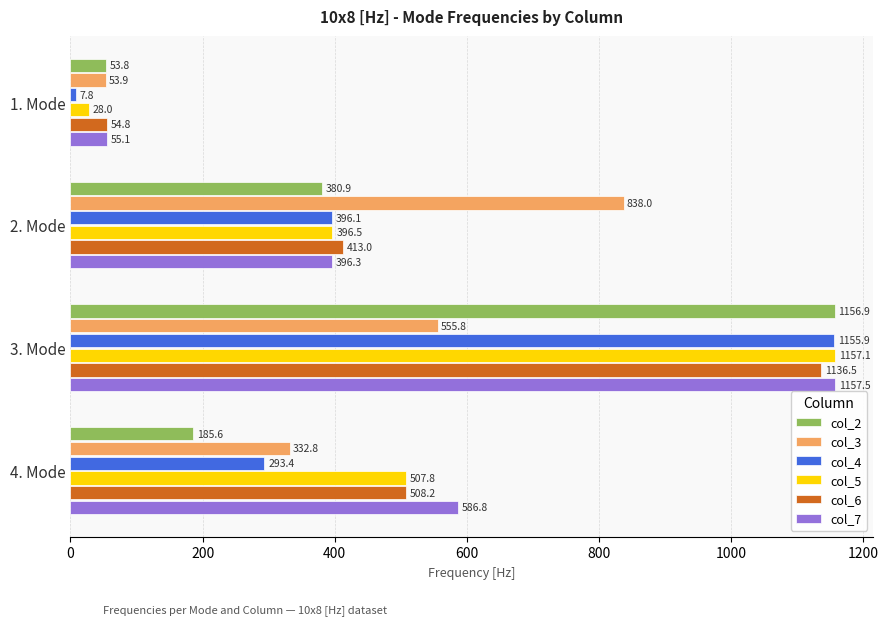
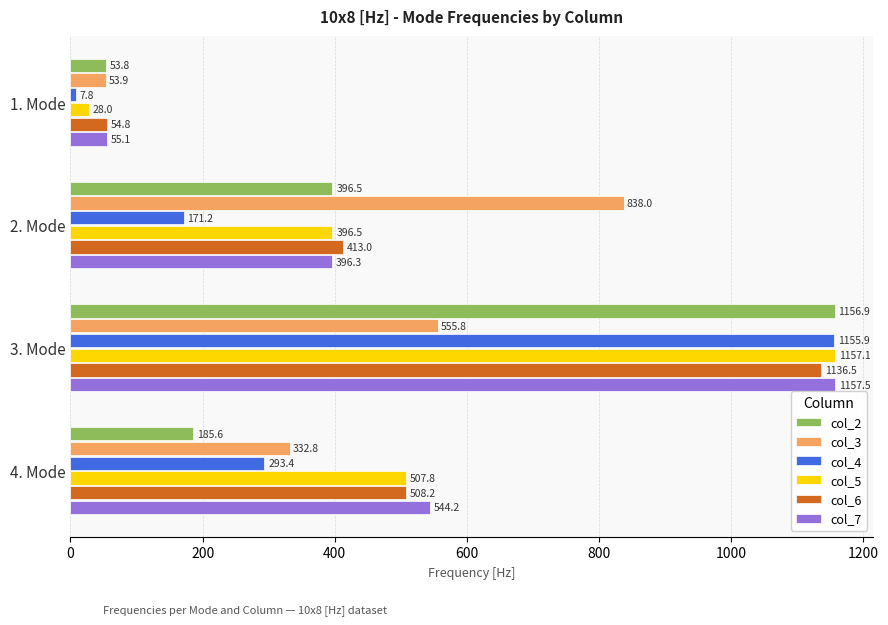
  {
    "col_2": {
      "1. Mode": 53.8,
-     "2. Mode": 380.9,
+     "2. Mode": 396.5,
      "3. Mode": 1156.9,
      "4. Mode": 185.6
    },
    "col_3": {
      "1. Mode": 53.9,
      "2. Mode": 838.0,
      "3. Mode": 555.8,
      "4. Mode": 332.8
    },
    "col_4": {
      "1. Mode": 7.8,
-     "2. Mode": 396.1,
+     "2. Mode": 171.2,
      "3. Mode": 1155.9,
      "4. Mode": 293.4
    },
    "col_5": {
      "1. Mode": 28.0,
      "2. Mode": 396.5,
      "3. Mode": 1157.1,
      "4. Mode": 507.8
    },
    "col_6": {
      "1. Mode": 54.8,
      "2. Mode": 413.0,
      "3. Mode": 1136.5,
      "4. Mode": 508.2
    },
    "col_7": {
      "1. Mode": 55.1,
      "2. Mode": 396.3,
      "3. Mode": 1157.5,
-     "4. Mode": 586.8
+     "4. Mode": 544.2
    }
  }
